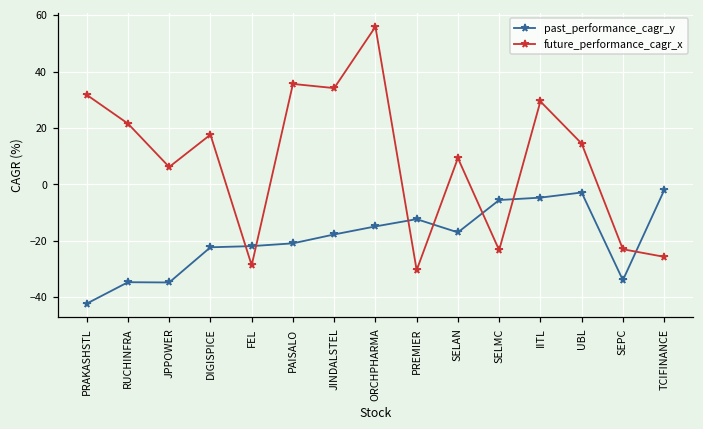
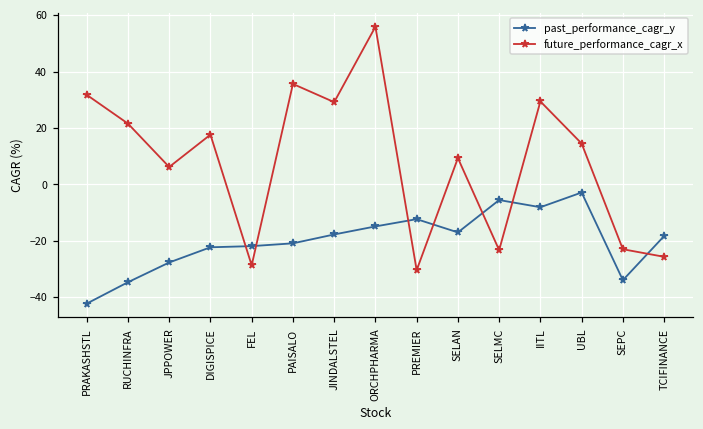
  {
    "past_performance_cagr_y": {
      "PRAKASHSTL": -42,
      "RUCHINFRA": -35,
-     "JPPOWER": -35,
+     "JPPOWER": -28,
      "DIGISPICE": -22,
      "FEL": -22,
      "PAISALO": -21,
      "JINDALSTEL": -18,
      "ORCHPHARMA": -15,
      "PREMIER": -12,
      "SELAN": -17,
      "SELMC": -6,
-     "IITL": -5,
+     "IITL": -8,
      "UBL": -3,
      "SEPC": -34,
-     "TCIFINANCE": -2
+     "TCIFINANCE": -18
    },
    "future_performance_cagr_x": {
      "PRAKASHSTL": 32,
      "RUCHINFRA": 22,
      "JPPOWER": 6,
      "DIGISPICE": 18,
      "FEL": -29,
      "PAISALO": 36,
-     "JINDALSTEL": 34,
+     "JINDALSTEL": 29,
      "ORCHPHARMA": 56,
      "PREMIER": -30,
      "SELAN": 9,
      "SELMC": -23,
      "IITL": 29,
      "UBL": 14,
      "SEPC": -23,
      "TCIFINANCE": -26
    }
  }
